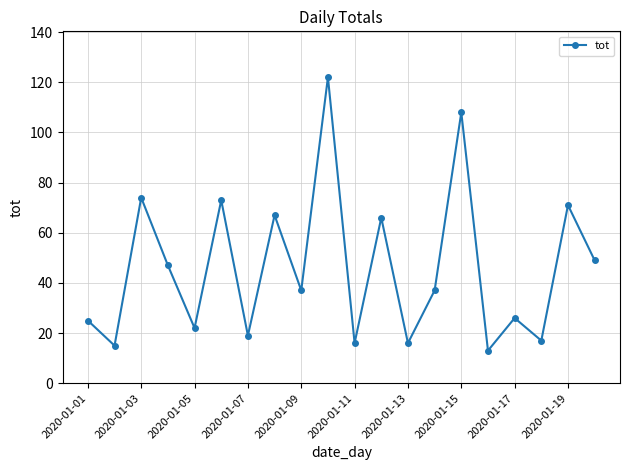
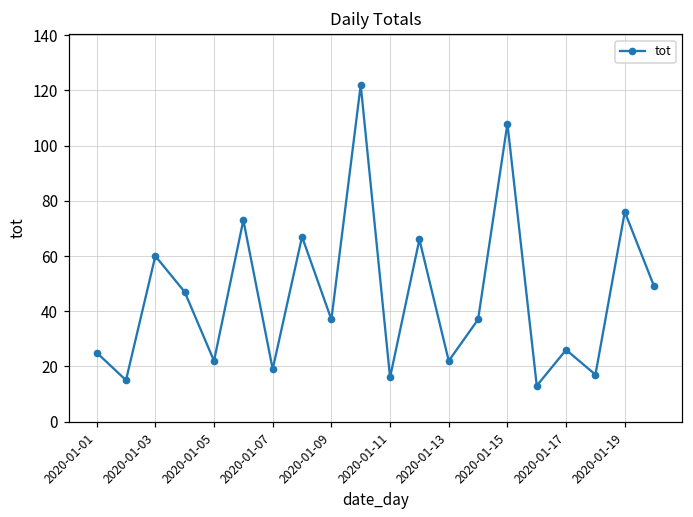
  {
    "2020-01-01": 25,
-   "2020-01-03": 74,
+   "2020-01-03": 60,
    "2020-01-05": 22,
    "2020-01-07": 19,
    "2020-01-09": 37,
    "2020-01-11": 16,
-   "2020-01-13": 16,
+   "2020-01-13": 22,
    "2020-01-15": 108,
    "2020-01-17": 26,
-   "2020-01-19": 71
+   "2020-01-19": 76
  }
